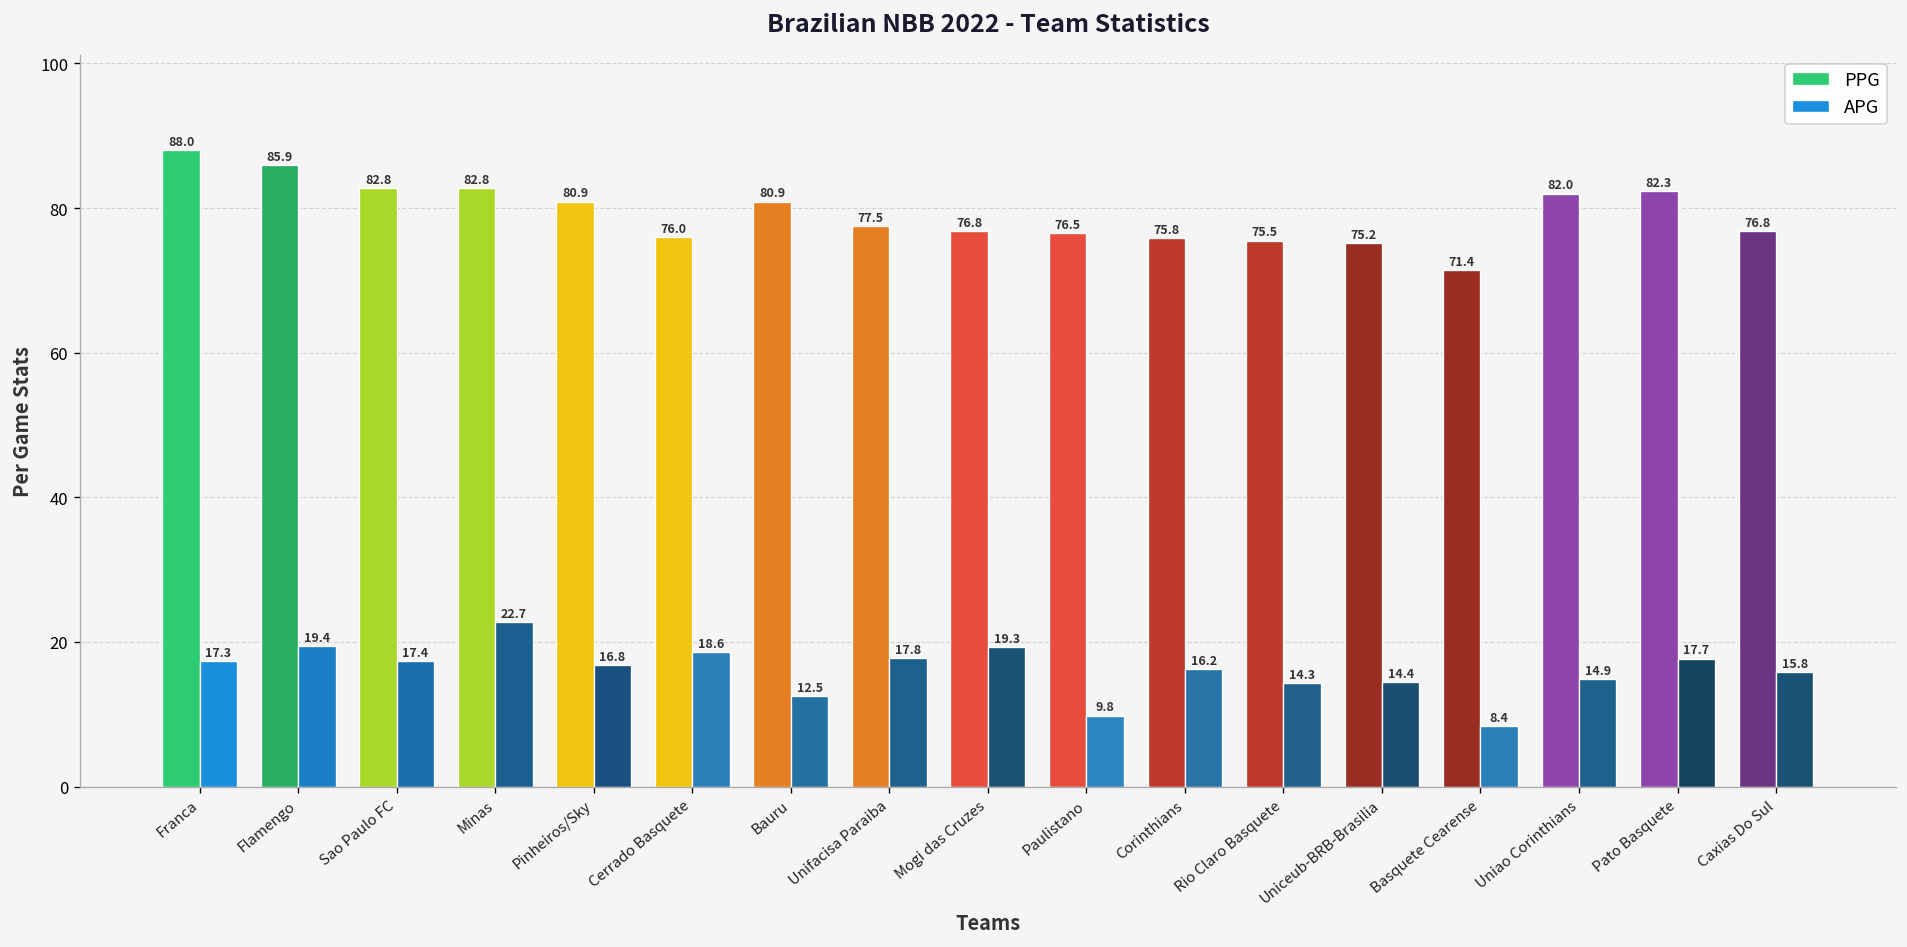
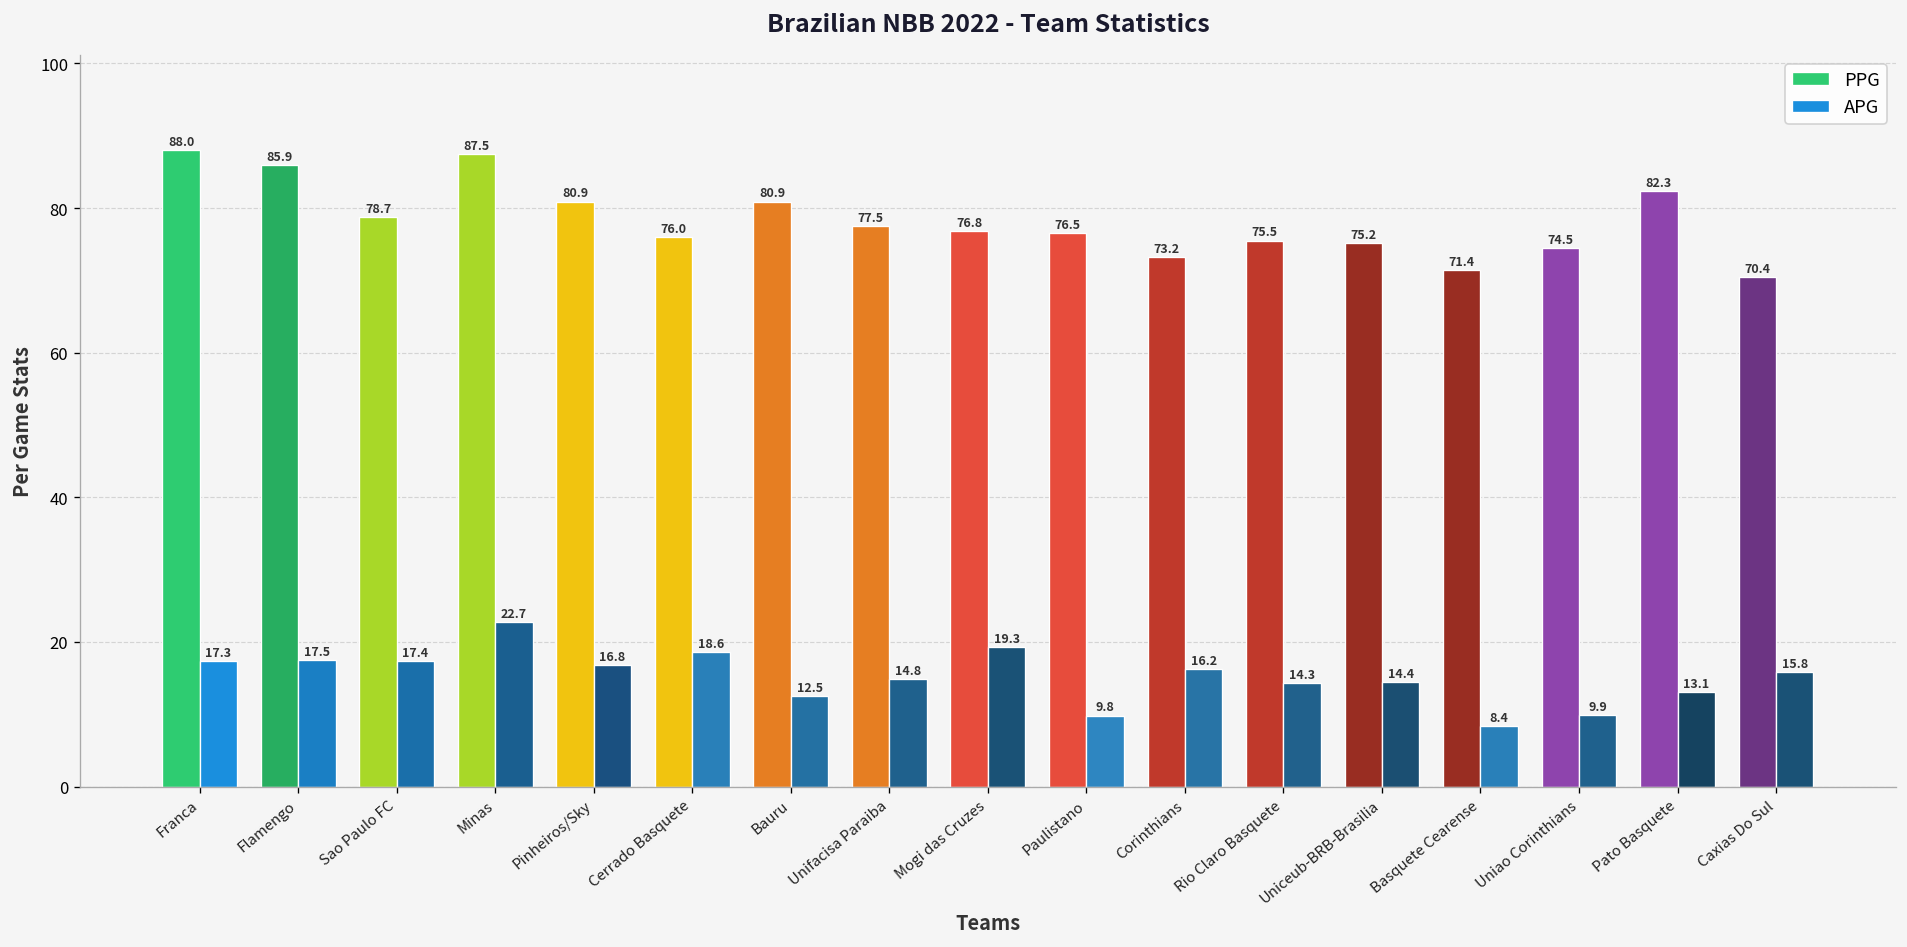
  {
    "PPG": {
      "Franca": 88.0,
      "Flamengo": 85.9,
-     "Sao Paulo FC": 82.8,
-     "Minas": 82.8,
+     "Sao Paulo FC": 78.7,
+     "Minas": 87.5,
      "Pinheiros/Sky": 80.9,
      "Cerrado Basquete": 76.0,
      "Bauru": 80.9,
      "Unifacisa Paraiba": 77.5,
      "Mogi das Cruzes": 76.8,
      "Paulistano": 76.5,
-     "Corinthians": 75.8,
+     "Corinthians": 73.2,
      "Rio Claro Basquete": 75.5,
      "Uniceub-BRB-Brasilia": 75.2,
      "Basquete Cearense": 71.4,
-     "Uniao Corinthians": 82.0,
+     "Uniao Corinthians": 74.5,
      "Pato Basquete": 82.3,
-     "Caxias Do Sul": 76.8
+     "Caxias Do Sul": 70.4
    },
    "APG": {
      "Franca": 17.3,
-     "Flamengo": 19.4,
+     "Flamengo": 17.5,
      "Sao Paulo FC": 17.4,
      "Minas": 22.7,
      "Pinheiros/Sky": 16.8,
      "Cerrado Basquete": 18.6,
      "Bauru": 12.5,
-     "Unifacisa Paraiba": 17.8,
+     "Unifacisa Paraiba": 14.8,
      "Mogi das Cruzes": 19.3,
      "Paulistano": 9.8,
      "Corinthians": 16.2,
      "Rio Claro Basquete": 14.3,
      "Uniceub-BRB-Brasilia": 14.4,
      "Basquete Cearense": 8.4,
-     "Uniao Corinthians": 14.9,
-     "Pato Basquete": 17.7,
+     "Uniao Corinthians": 9.9,
+     "Pato Basquete": 13.1,
      "Caxias Do Sul": 15.8
    }
  }
